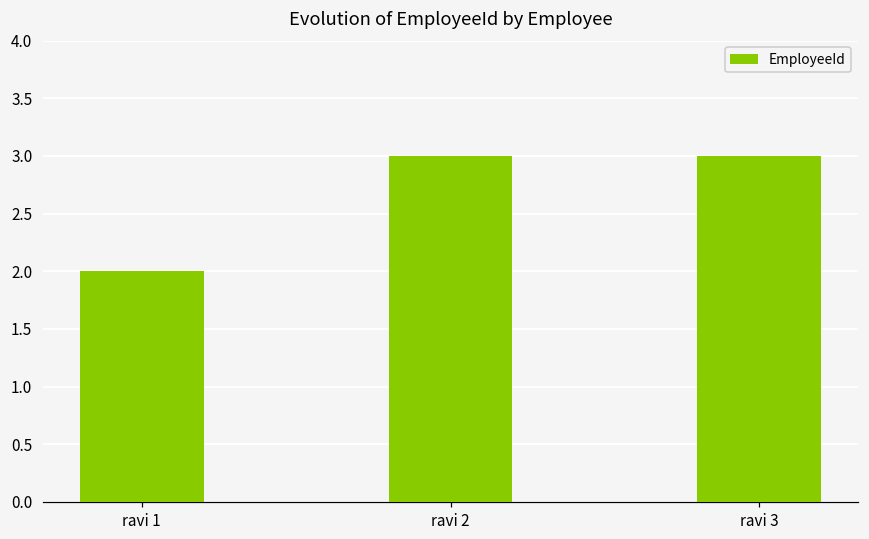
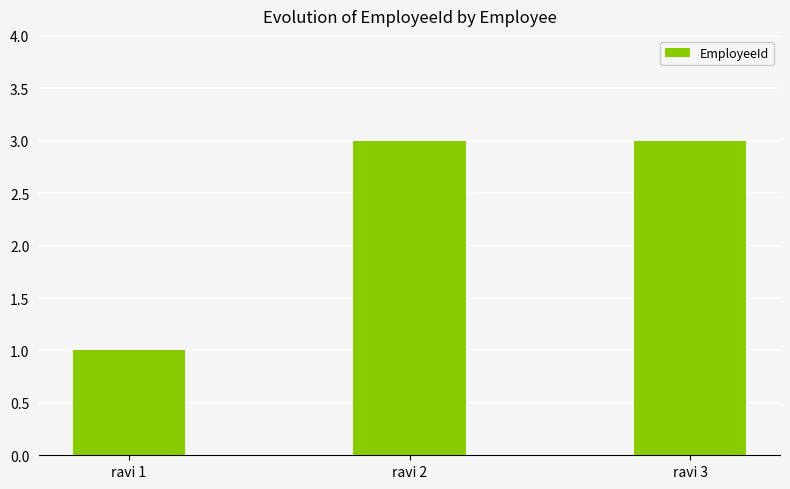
  {
-   "ravi 1": 2,
+   "ravi 1": 1,
    "ravi 2": 3,
    "ravi 3": 3
  }
